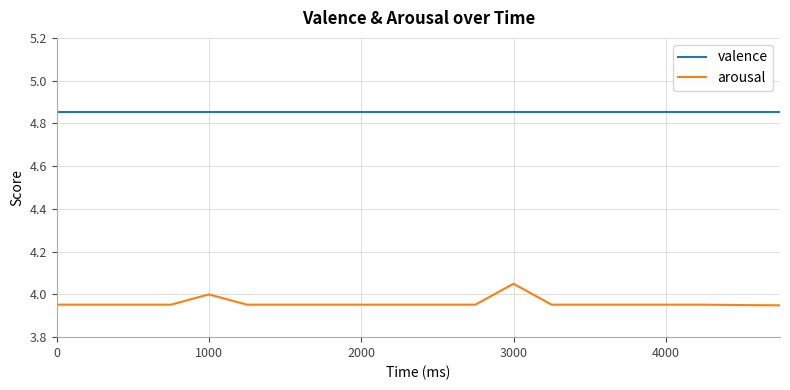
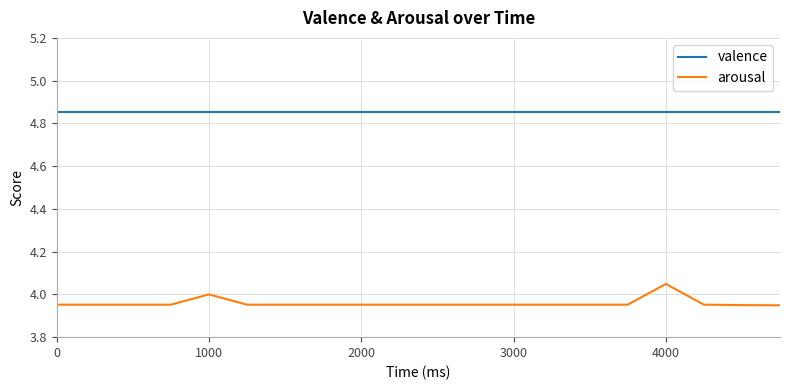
  {
    "valence": {
      "0": 4.85,
      "1000": 4.85,
      "2000": 4.85,
      "3000": 4.85,
      "4000": 4.85
    },
    "arousal": {
      "0": 3.95,
      "1000": 4.00,
      "2000": 3.95,
-     "3000": 4.05,
-     "4000": 3.95
+     "3000": 3.95,
+     "4000": 4.05
    }
  }
